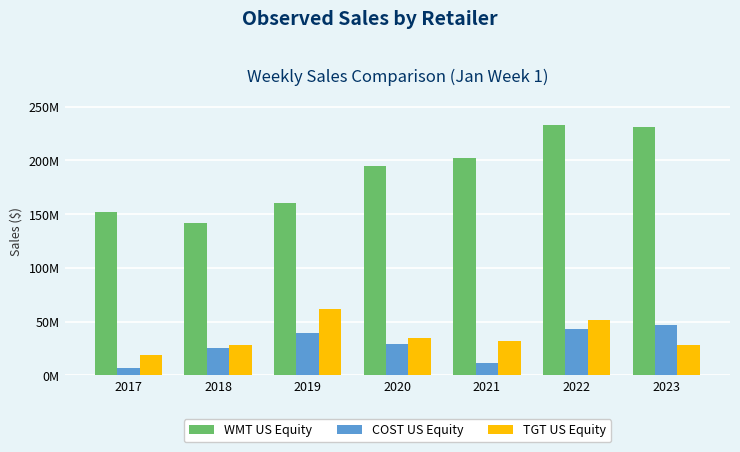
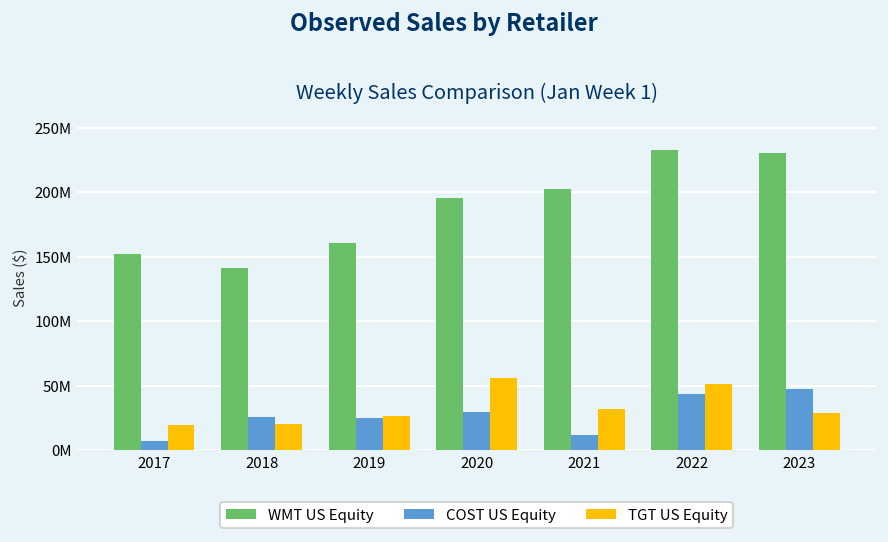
  {
    "WMT US Equity": {
      "2017": 152000000,
      "2018": 141000000,
      "2019": 161000000,
      "2020": 195000000,
      "2021": 202000000,
      "2022": 233000000,
      "2023": 231000000
    },
    "COST US Equity": {
      "2017": 7000000,
      "2018": 26000000,
-     "2019": 40000000,
+     "2019": 25000000,
      "2020": 29000000,
      "2021": 12000000,
      "2022": 44000000,
      "2023": 47000000
    },
    "TGT US Equity": {
      "2017": 19000000,
-     "2018": 28000000,
-     "2019": 62000000,
-     "2020": 35000000,
+     "2018": 20000000,
+     "2019": 26000000,
+     "2020": 56000000,
      "2021": 32000000,
      "2022": 51000000,
      "2023": 29000000
    }
  }
